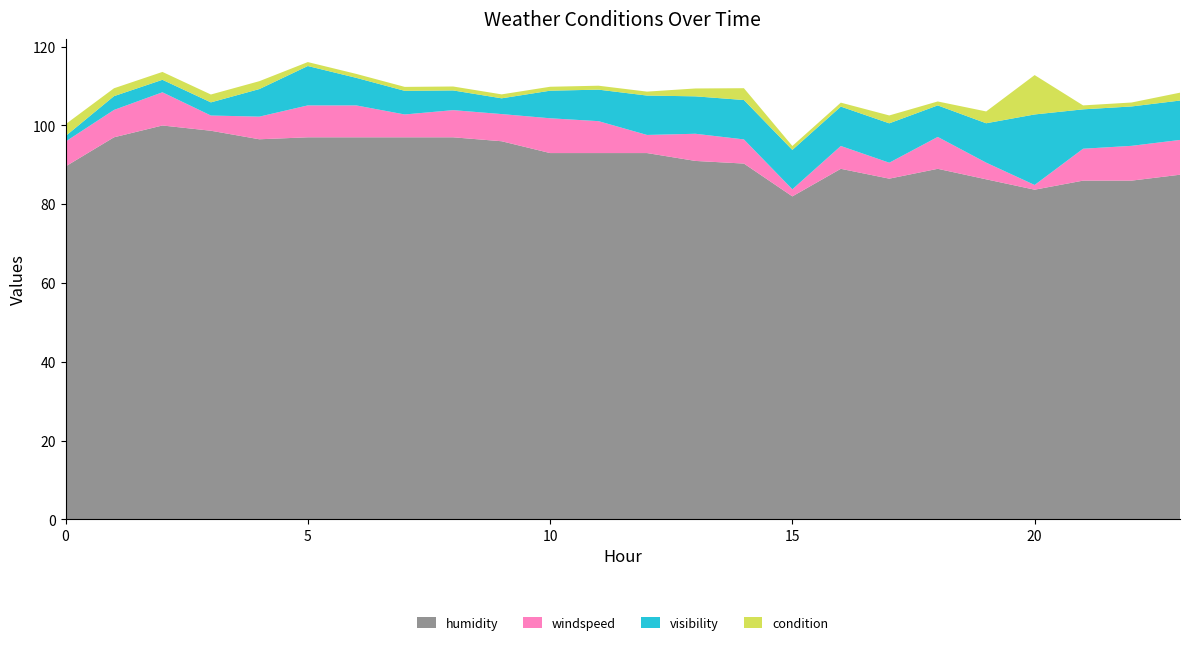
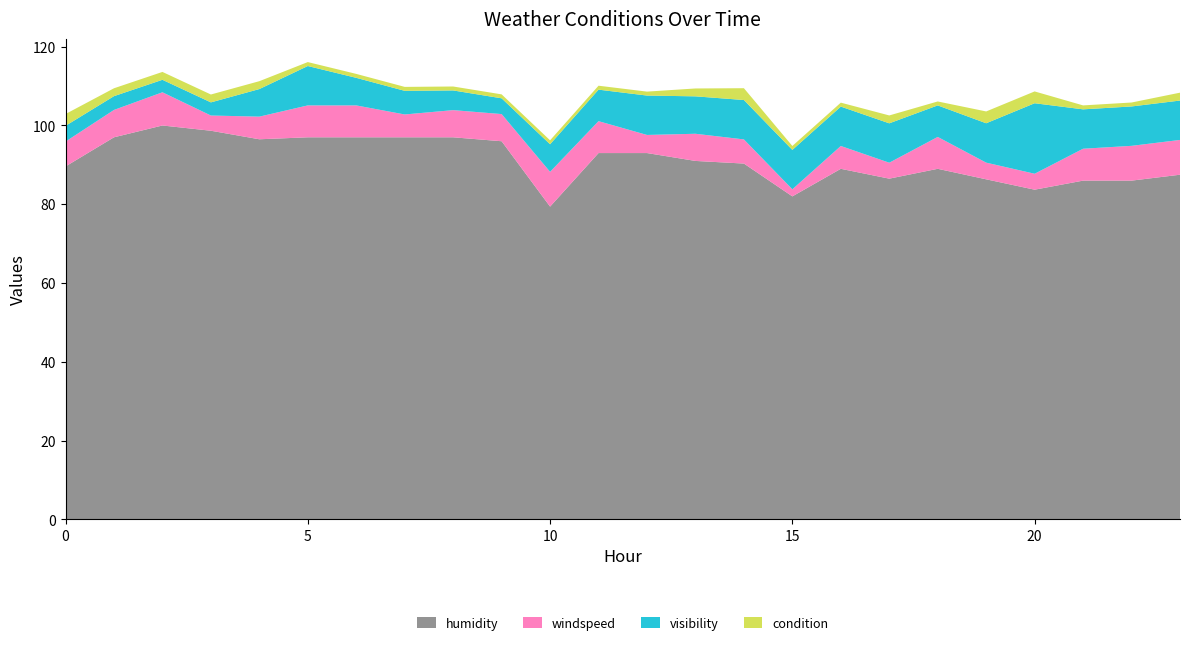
  {
    "humidity": {
      "0": 90,
      "5": 97,
-     "10": 93,
+     "10": 79,
      "15": 82,
      "20": 84
    },
    "windspeed": {
      "0": 6,
      "5": 8,
      "10": 9,
      "15": 2,
-     "20": 1
+     "20": 4
    },
    "visibility": {
-     "0": 1,
+     "0": 4,
      "5": 10,
      "10": 7,
      "15": 10,
      "20": 18
    },
    "condition": {
      "0": 3,
      "5": 1,
      "10": 1,
      "15": 1,
-     "20": 10
+     "20": 3
    }
  }
